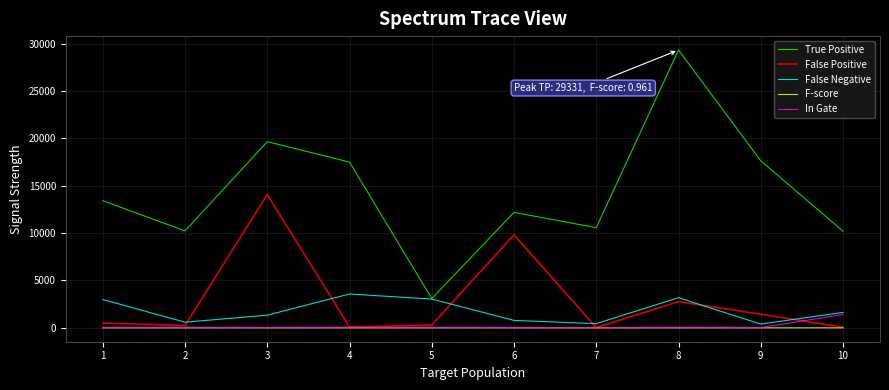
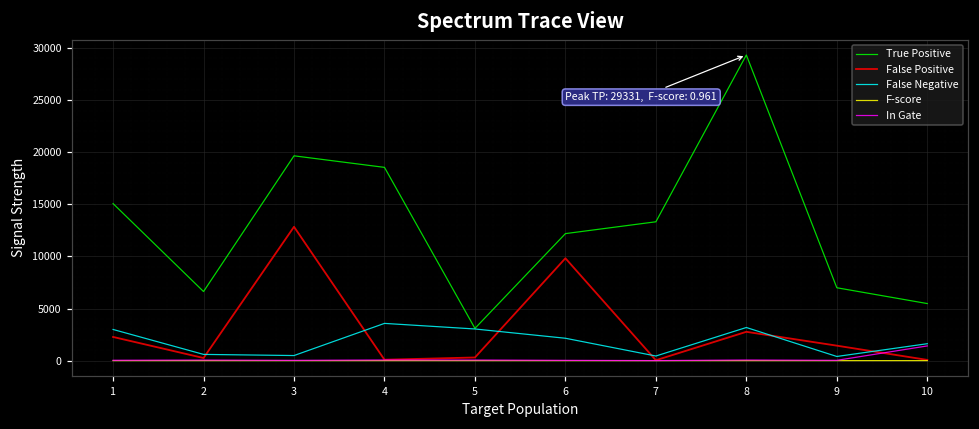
  {
    "True Positive": {
-     "1": 13000,
-     "2": 10000,
+     "1": 15000,
+     "2": 7000,
      "3": 20000,
-     "4": 17000,
+     "4": 19000,
      "6": 12000,
-     "7": 11000,
-     "9": 18000,
-     "10": 10000
+     "7": 13000,
+     "9": 7000,
+     "10": 5000
    },
    "False Positive": {
-     "1": 1000,
-     "3": 14000,
+     "1": 2000,
+     "3": 13000,
      "6": 10000,
      "8": 3000,
      "9": 1000
    },
    "False Negative": {
      "1": 3000,
      "2": 1000,
-     "3": 1000,
+     "3": 0,
      "4": 4000,
-     "6": 1000,
+     "6": 2000,
      "7": 0,
      "8": 3000,
      "9": 0
    }
  }
